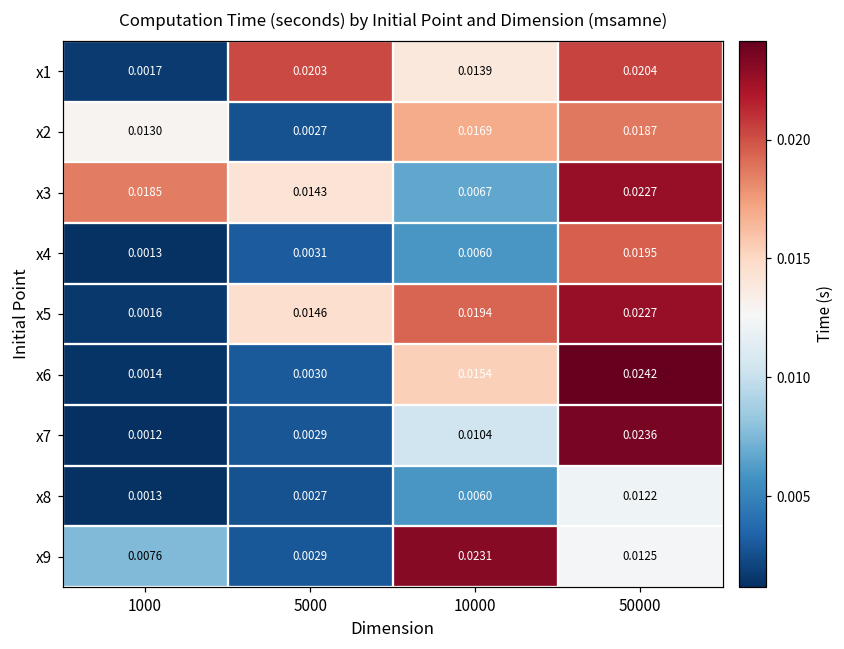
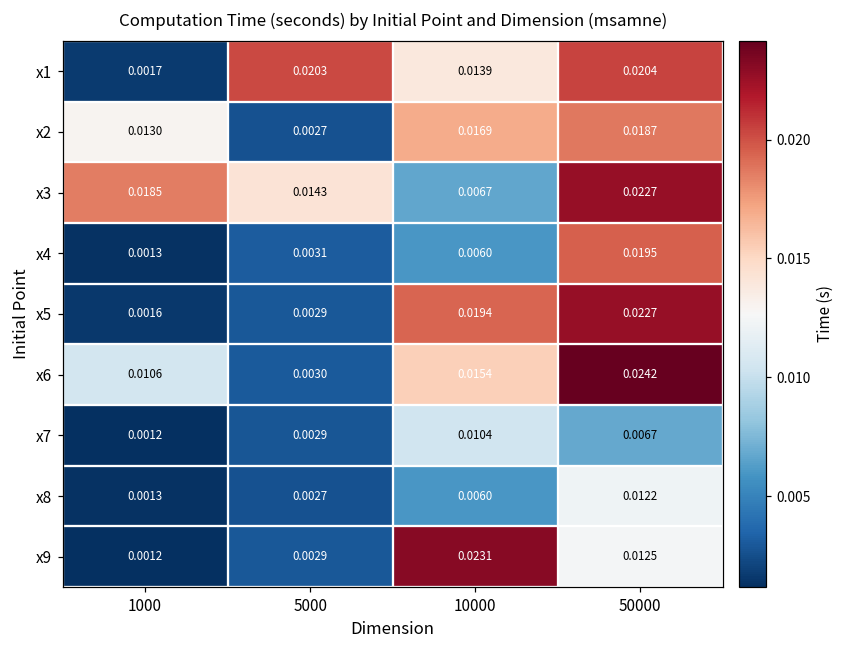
  {
    "x1": {
      "1000": 0.0017,
      "5000": 0.0203,
      "10000": 0.0139,
      "50000": 0.0204
    },
    "x2": {
      "1000": 0.0130,
      "5000": 0.0027,
      "10000": 0.0169,
      "50000": 0.0187
    },
    "x3": {
      "1000": 0.0185,
      "5000": 0.0143,
      "10000": 0.0067,
      "50000": 0.0227
    },
    "x4": {
      "1000": 0.0013,
      "5000": 0.0031,
      "10000": 0.0060,
      "50000": 0.0195
    },
    "x5": {
      "1000": 0.0016,
-     "5000": 0.0146,
+     "5000": 0.0029,
      "10000": 0.0194,
      "50000": 0.0227
    },
    "x6": {
-     "1000": 0.0014,
+     "1000": 0.0106,
      "5000": 0.0030,
      "10000": 0.0154,
      "50000": 0.0242
    },
    "x7": {
      "1000": 0.0012,
      "5000": 0.0029,
      "10000": 0.0104,
-     "50000": 0.0236
+     "50000": 0.0067
    },
    "x8": {
      "1000": 0.0013,
      "5000": 0.0027,
      "10000": 0.0060,
      "50000": 0.0122
    },
    "x9": {
-     "1000": 0.0076,
+     "1000": 0.0012,
      "5000": 0.0029,
      "10000": 0.0231,
      "50000": 0.0125
    }
  }
